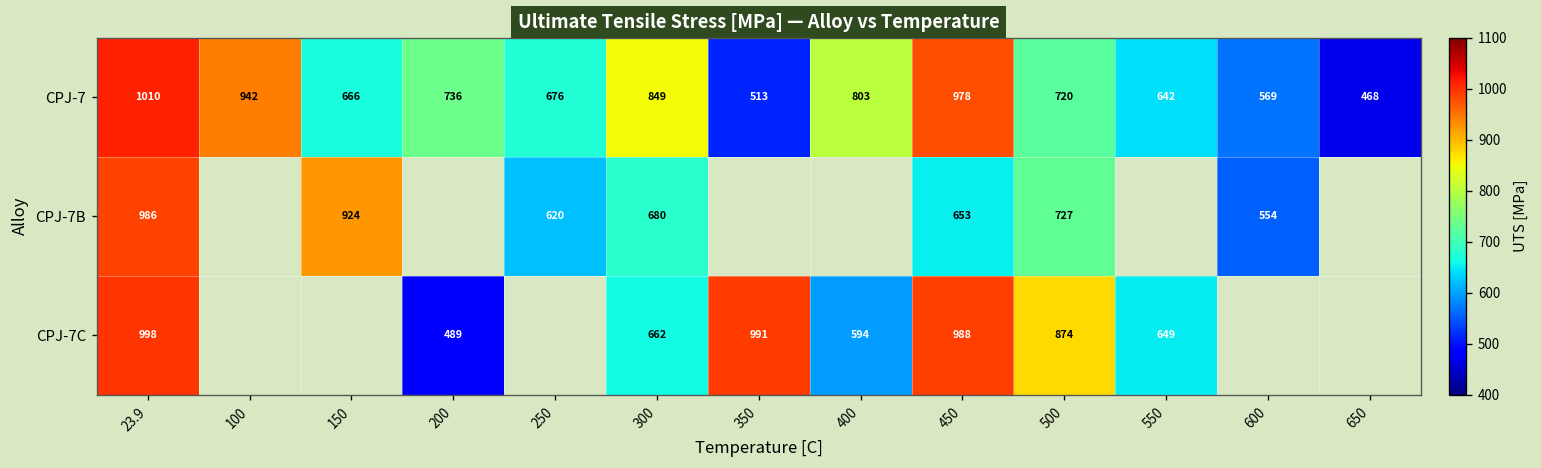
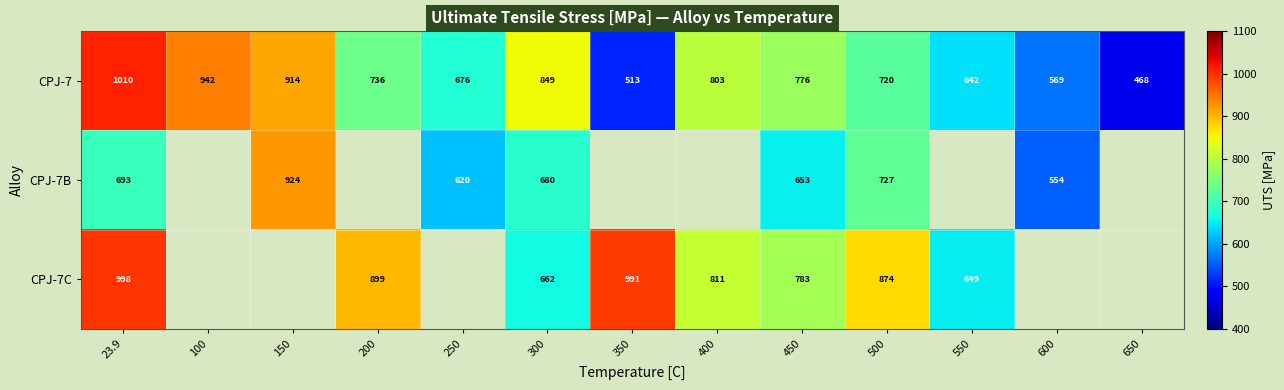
  {
    "CPJ-7": {
      "23.9": 1010,
      "100": 942,
-     "150": 666,
+     "150": 914,
      "200": 736,
      "250": 676,
      "300": 849,
      "350": 513,
      "400": 803,
-     "450": 978,
+     "450": 776,
      "500": 720,
      "550": 642,
      "600": 569,
      "650": 468
    },
    "CPJ-7B": {
-     "23.9": 986,
+     "23.9": 693,
      "150": 924,
      "250": 620,
      "300": 680,
      "450": 653,
      "500": 727,
      "600": 554
    },
    "CPJ-7C": {
      "23.9": 998,
-     "200": 489,
+     "200": 899,
      "300": 662,
      "350": 991,
-     "400": 594,
-     "450": 988,
+     "400": 811,
+     "450": 783,
      "500": 874,
      "550": 649
    }
  }
